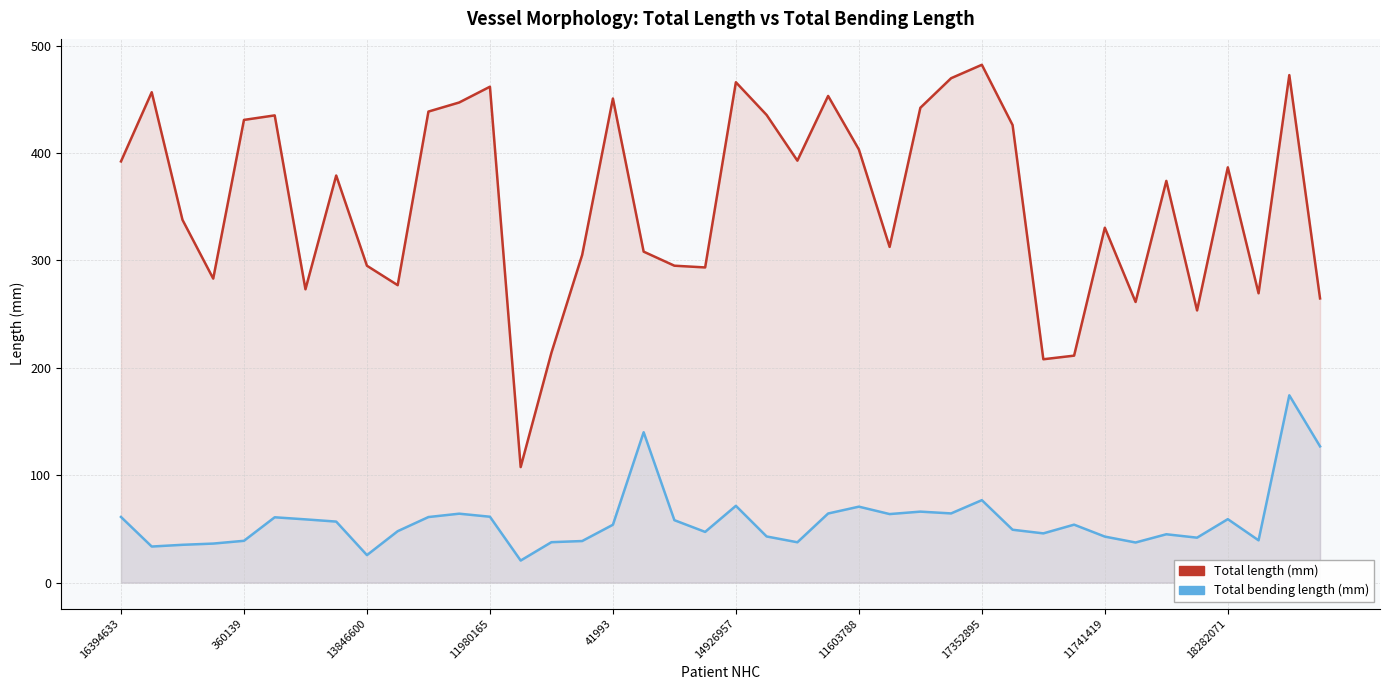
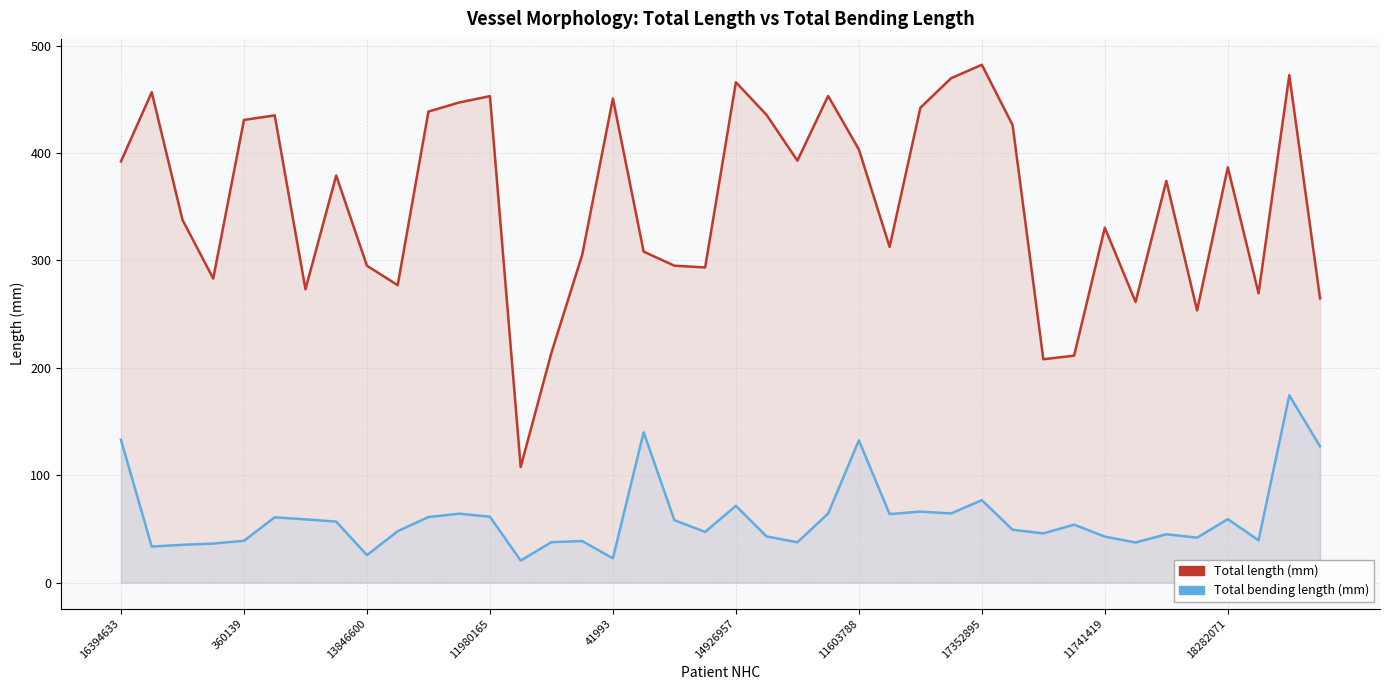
  {
    "Total length (mm)": {
      "16394633": 392,
      "360139": 431,
      "13846600": 295,
-     "11980165": 462,
+     "11980165": 453,
      "41993": 451,
      "14926957": 466,
      "11603788": 403,
      "17352895": 482,
      "11741419": 330,
      "18282071": 387
    },
    "Total bending length (mm)": {
-     "16394633": 61,
+     "16394633": 133,
      "360139": 39,
      "13846600": 26,
      "11980165": 61,
-     "41993": 54,
+     "41993": 23,
      "14926957": 72,
-     "11603788": 71,
+     "11603788": 132,
      "17352895": 77,
      "11741419": 43,
      "18282071": 59
    }
  }
